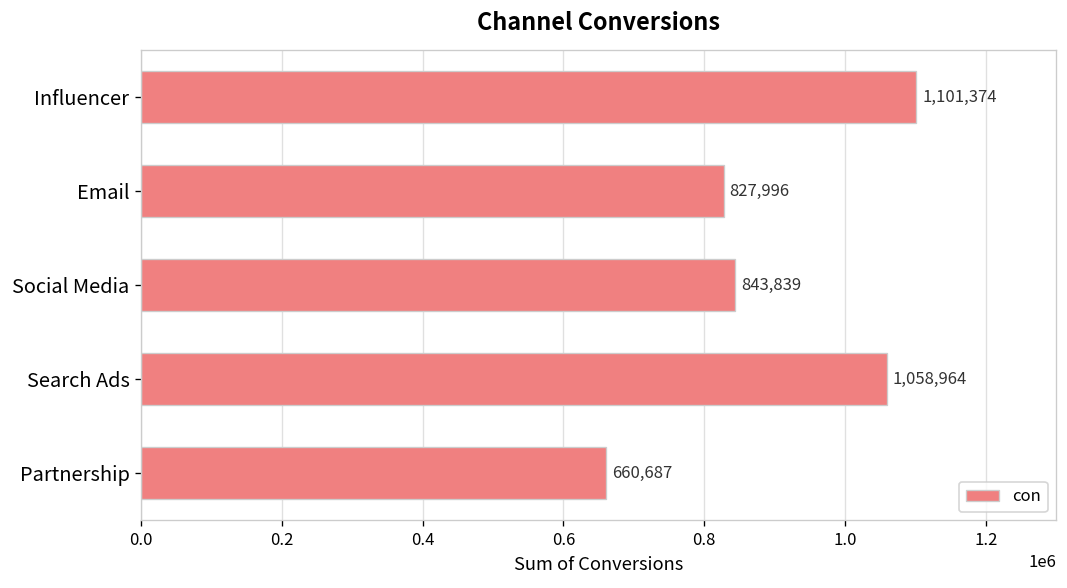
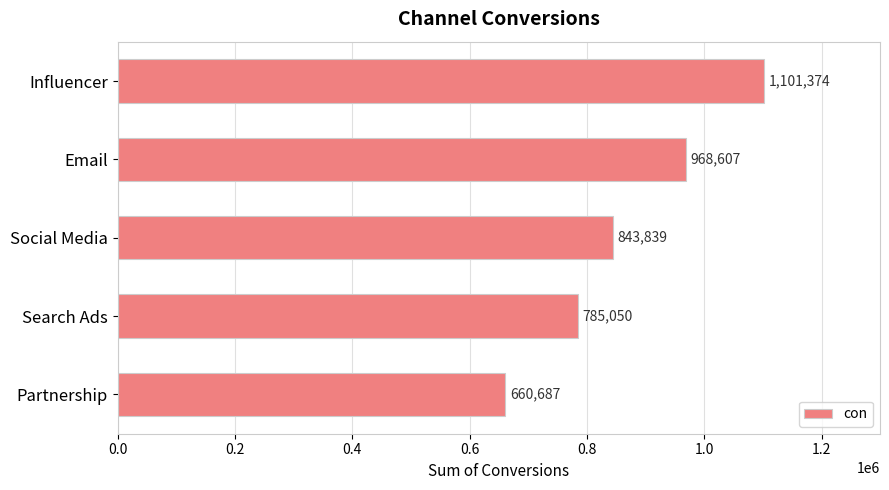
  {
    "Influencer": "1,101,374",
-   "Email": "827,996",
+   "Email": "968,607",
    "Social Media": "843,839",
-   "Search Ads": "1,058,964",
+   "Search Ads": "785,050",
    "Partnership": "660,687"
  }
